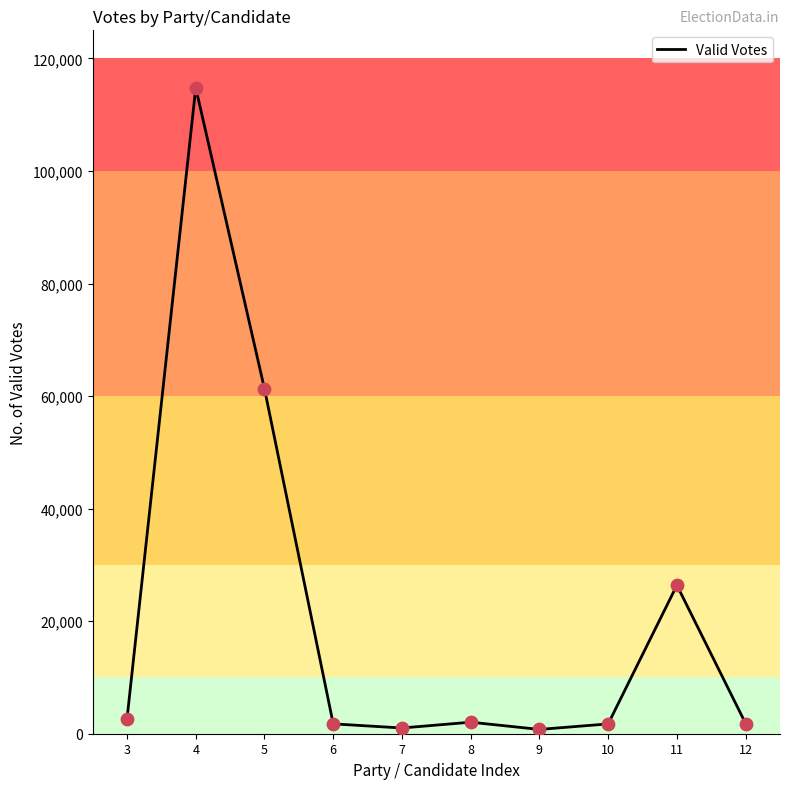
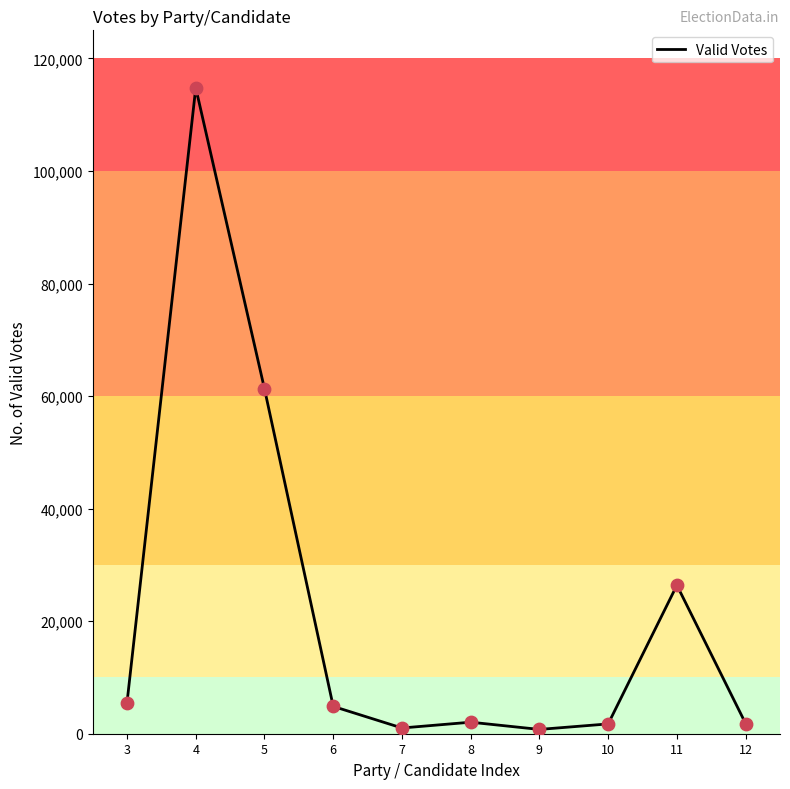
  {
-   "3": "3,000",
+   "3": "6,000",
    "4": "115,000",
    "5": "61,000",
-   "6": "2,000",
+   "6": "5,000",
    "7": "1,000",
    "8": "2,000",
    "9": "1,000",
    "10": "2,000",
    "11": "26,000",
    "12": "2,000"
  }
